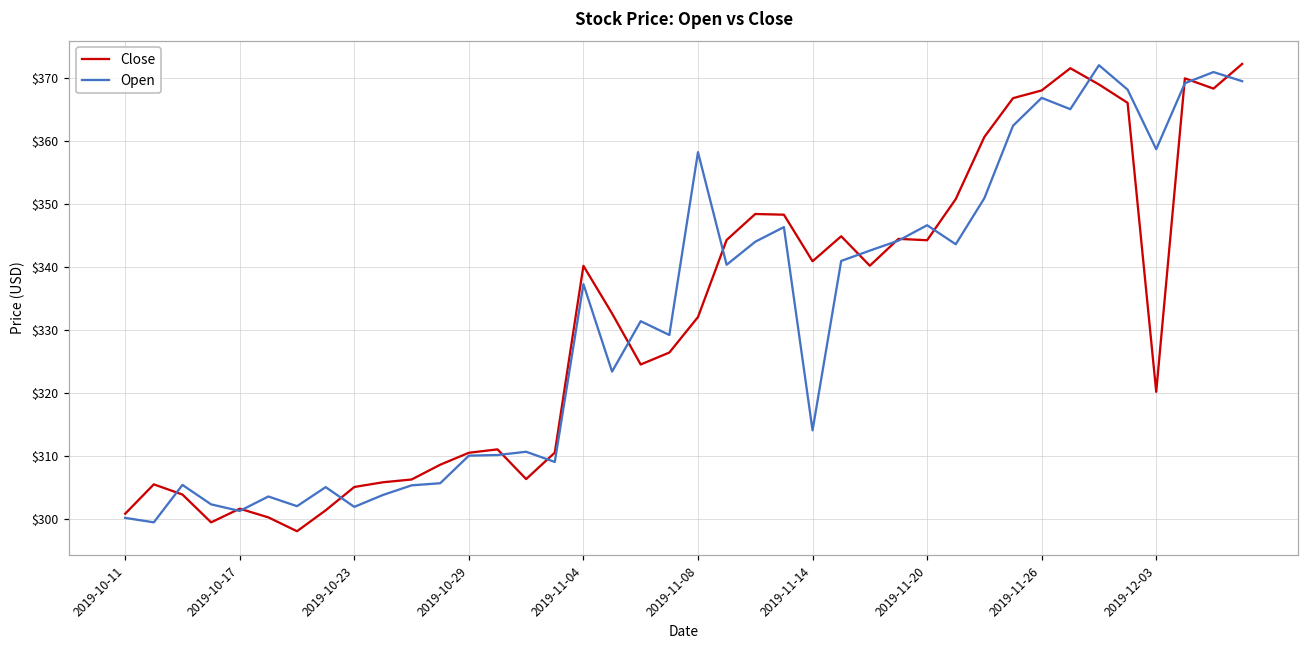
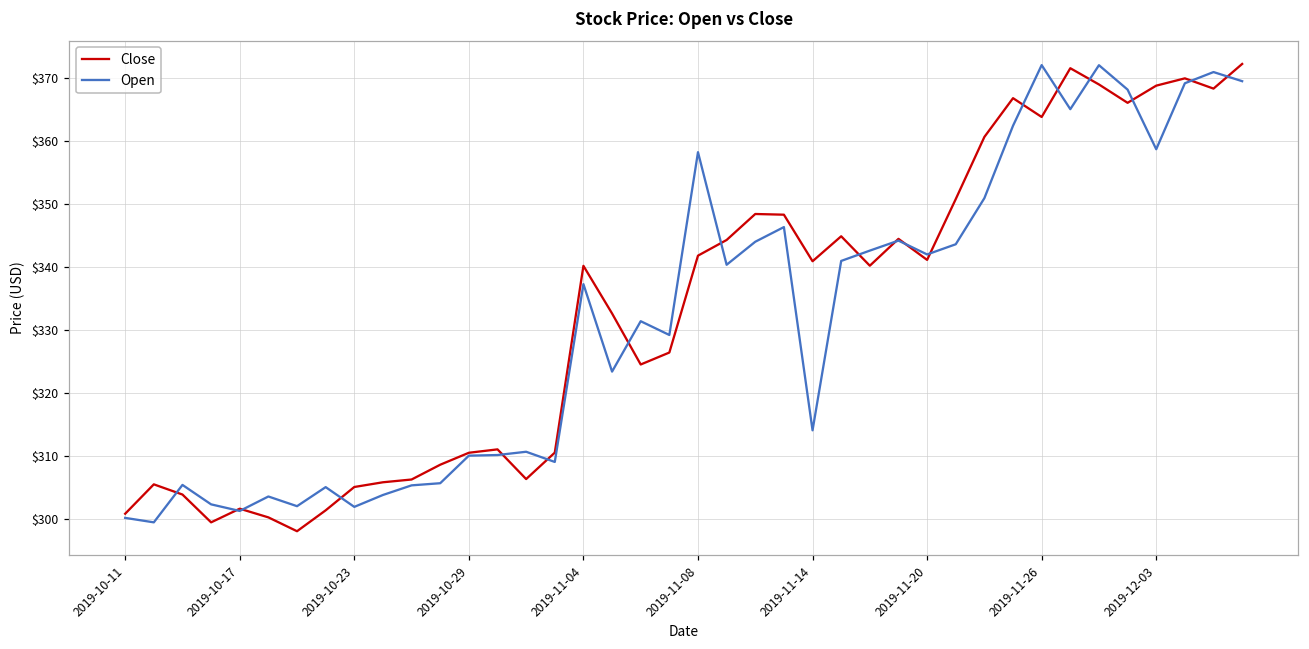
  {
    "Close": {
      "2019-10-11": "$301",
      "2019-10-23": "$305",
      "2019-10-29": "$310",
      "2019-11-04": "$340",
-     "2019-11-08": "$332",
+     "2019-11-08": "$342",
      "2019-11-14": "$341",
-     "2019-11-20": "$344",
-     "2019-11-26": "$368",
-     "2019-12-03": "$320"
+     "2019-11-20": "$341",
+     "2019-11-26": "$364",
+     "2019-12-03": "$369"
    },
    "Open": {
      "2019-10-11": "$300",
      "2019-10-23": "$302",
      "2019-10-29": "$310",
      "2019-11-04": "$337",
      "2019-11-08": "$358",
      "2019-11-14": "$314",
-     "2019-11-20": "$347",
-     "2019-11-26": "$367",
+     "2019-11-20": "$342",
+     "2019-11-26": "$372",
      "2019-12-03": "$359"
    }
  }
